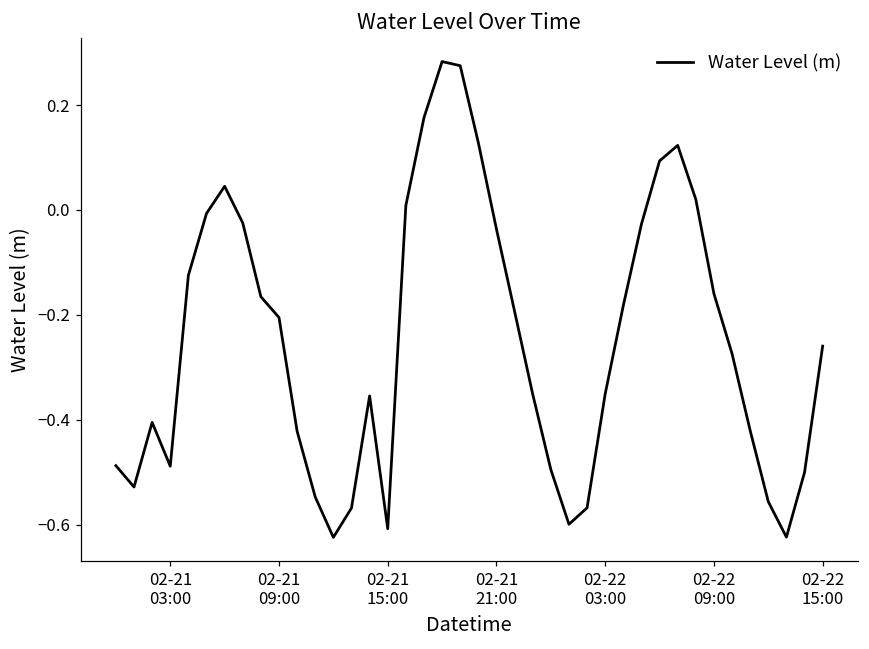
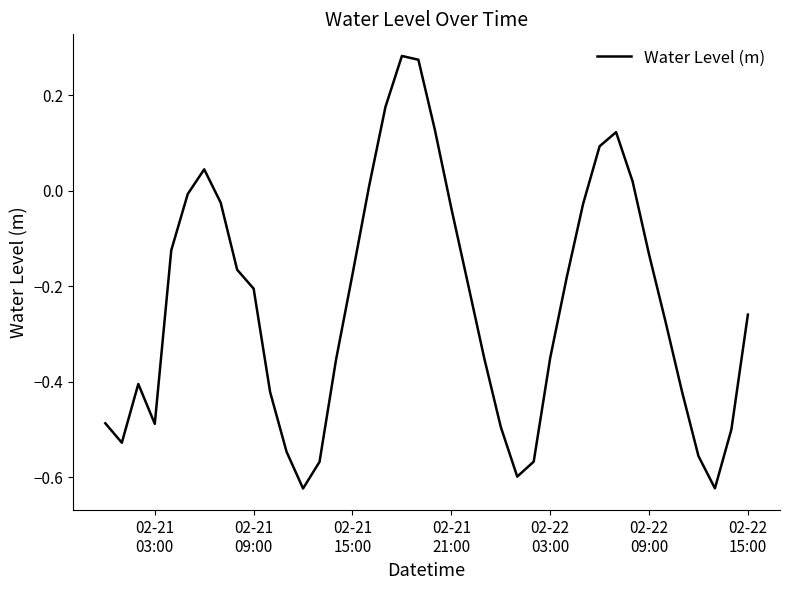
  {
    "02-21 03:00": -0.49,
    "02-21 09:00": -0.20,
-   "02-21 15:00": -0.61,
+   "02-21 15:00": -0.18,
    "02-21 21:00": -0.04,
    "02-22 03:00": -0.35,
-   "02-22 09:00": -0.16,
+   "02-22 09:00": -0.13,
    "02-22 15:00": -0.26
  }
